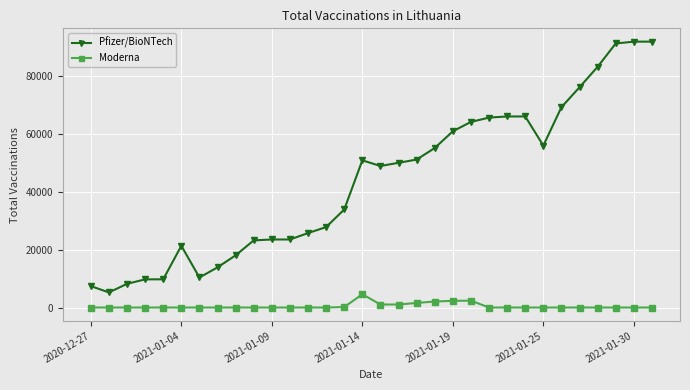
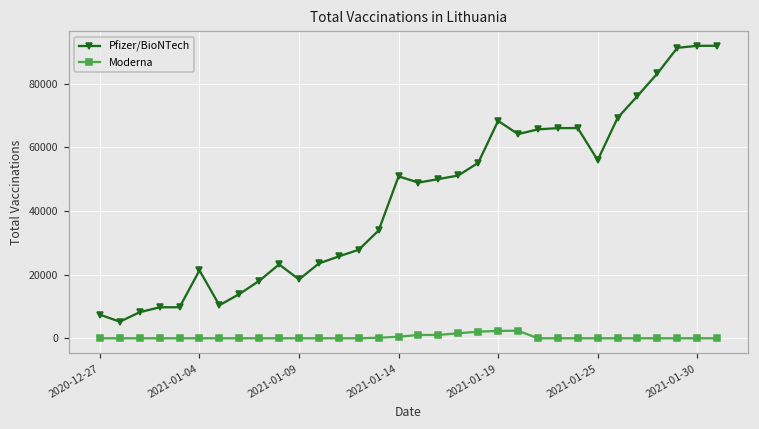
  {
    "Pfizer/BioNTech": {
      "2020-12-27": 7000,
      "2021-01-04": 21000,
-     "2021-01-09": 24000,
+     "2021-01-09": 18000,
      "2021-01-14": 51000,
-     "2021-01-19": 61000,
+     "2021-01-19": 68000,
      "2021-01-25": 56000,
      "2021-01-30": 92000
    },
    "Moderna": {
      "2020-12-27": 0,
      "2021-01-04": 0,
      "2021-01-09": 0,
-     "2021-01-14": 5000,
+     "2021-01-14": 0,
      "2021-01-19": 2000,
      "2021-01-25": 0,
      "2021-01-30": 0
    }
  }
